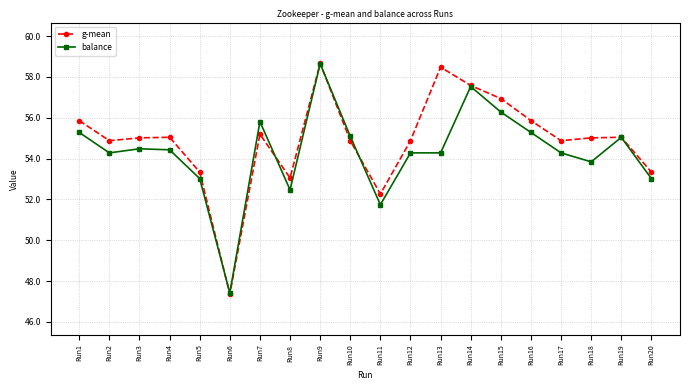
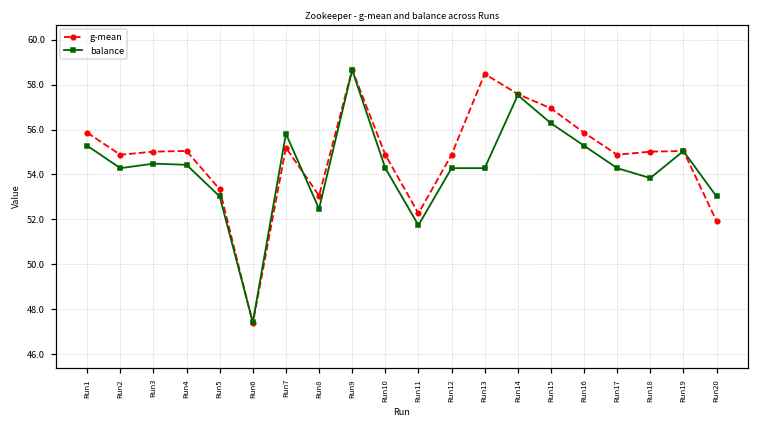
  {
    "g-mean": {
      "Run1": 55.9,
      "Run2": 54.9,
      "Run3": 55.0,
      "Run4": 55.0,
      "Run5": 53.3,
      "Run7": 55.2,
      "Run8": 53.1,
      "Run10": 54.9,
      "Run11": 52.3,
      "Run12": 54.9,
      "Run13": 58.5,
      "Run15": 56.9,
      "Run16": 55.9,
      "Run17": 54.9,
      "Run18": 55.0,
-     "Run20": 53.3
+     "Run20": 51.9
    },
    "balance": {
      "Run1": 55.3,
      "Run2": 54.3,
      "Run3": 54.5,
      "Run4": 54.4,
      "Run5": 53.0,
      "Run7": 55.8,
      "Run8": 52.5,
-     "Run10": 55.1,
+     "Run10": 54.3,
      "Run11": 51.7,
      "Run12": 54.3,
      "Run13": 54.3,
      "Run15": 56.3,
      "Run16": 55.3,
      "Run17": 54.3,
      "Run18": 53.8,
      "Run20": 53.0
    }
  }
